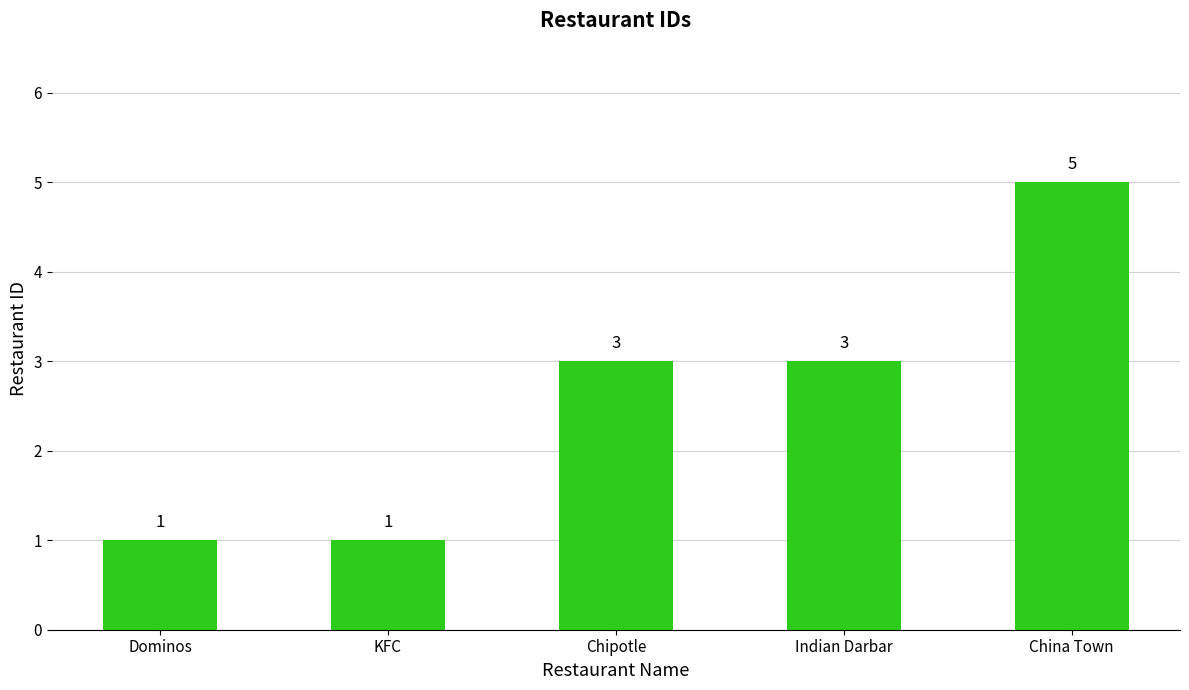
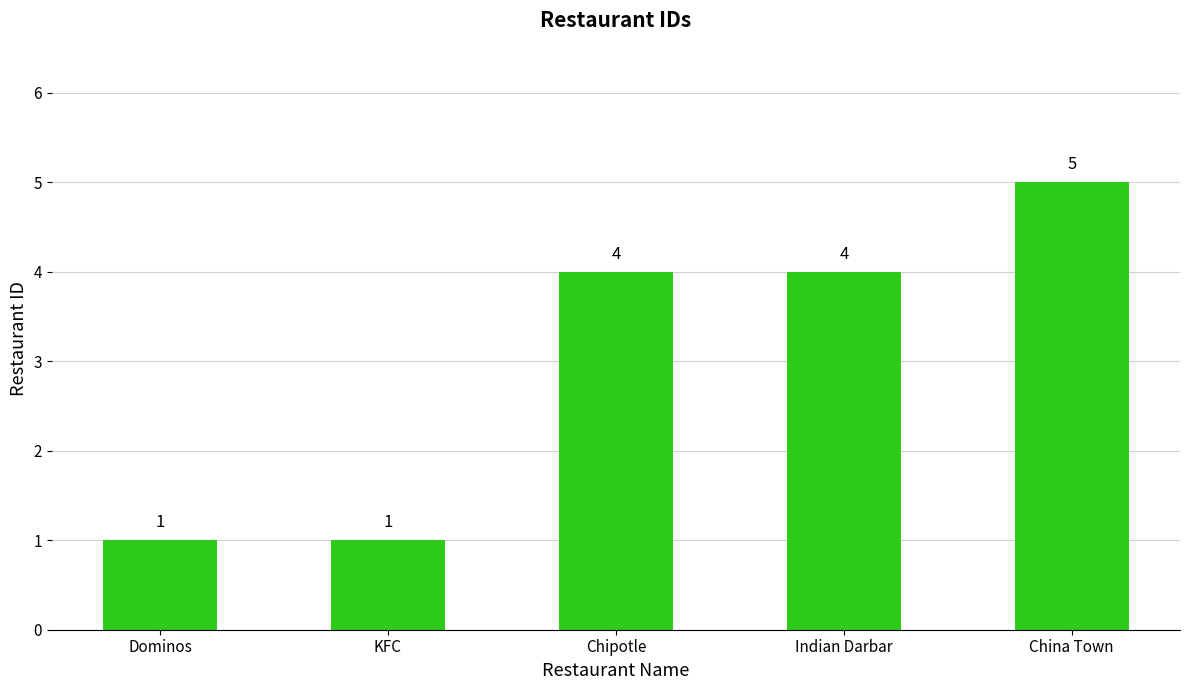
  {
    "Dominos": 1,
    "KFC": 1,
-   "Chipotle": 3,
-   "Indian Darbar": 3,
+   "Chipotle": 4,
+   "Indian Darbar": 4,
    "China Town": 5
  }
